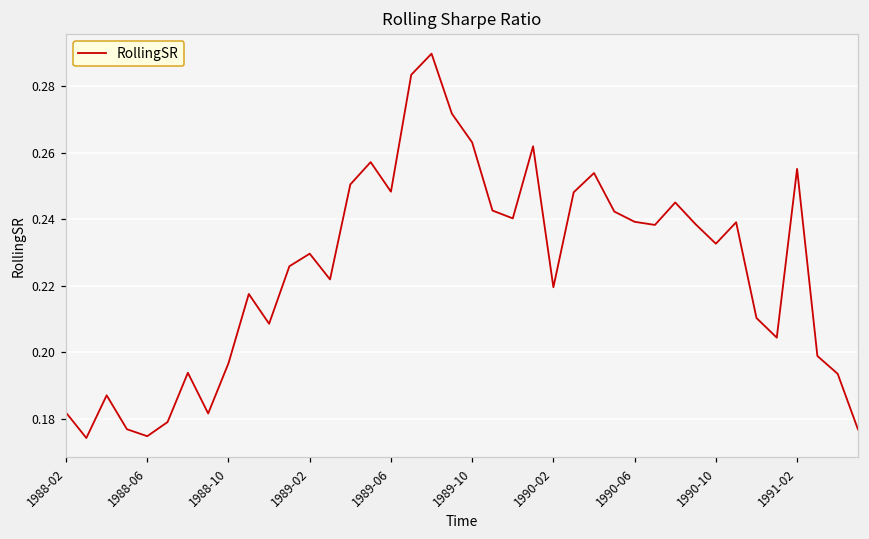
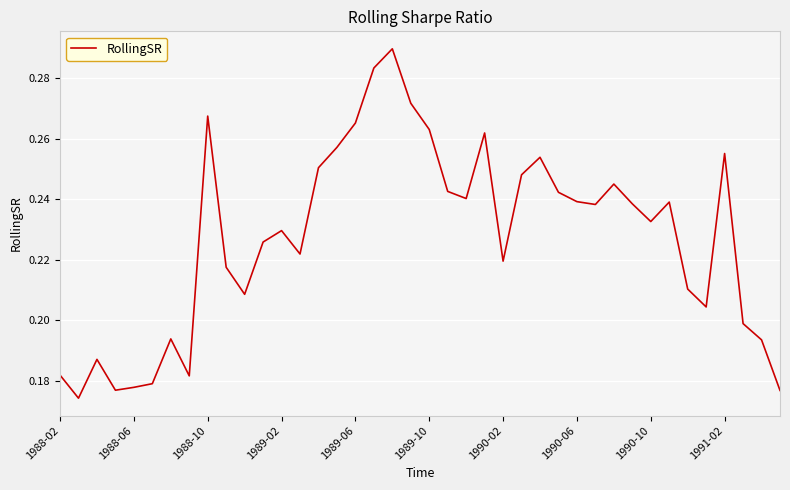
  {
    "1988-02": 0.182,
-   "1988-06": 0.175,
-   "1988-10": 0.197,
+   "1988-06": 0.178,
+   "1988-10": 0.268,
    "1989-02": 0.230,
-   "1989-06": 0.248,
+   "1989-06": 0.265,
    "1989-10": 0.263,
    "1990-02": 0.220,
    "1990-06": 0.239,
    "1990-10": 0.233,
    "1991-02": 0.255
  }
